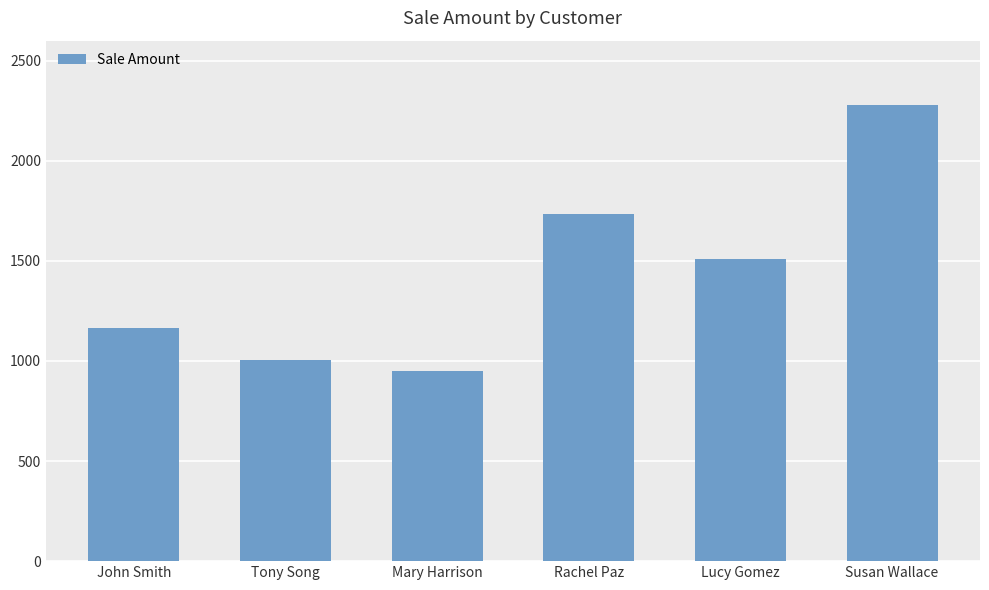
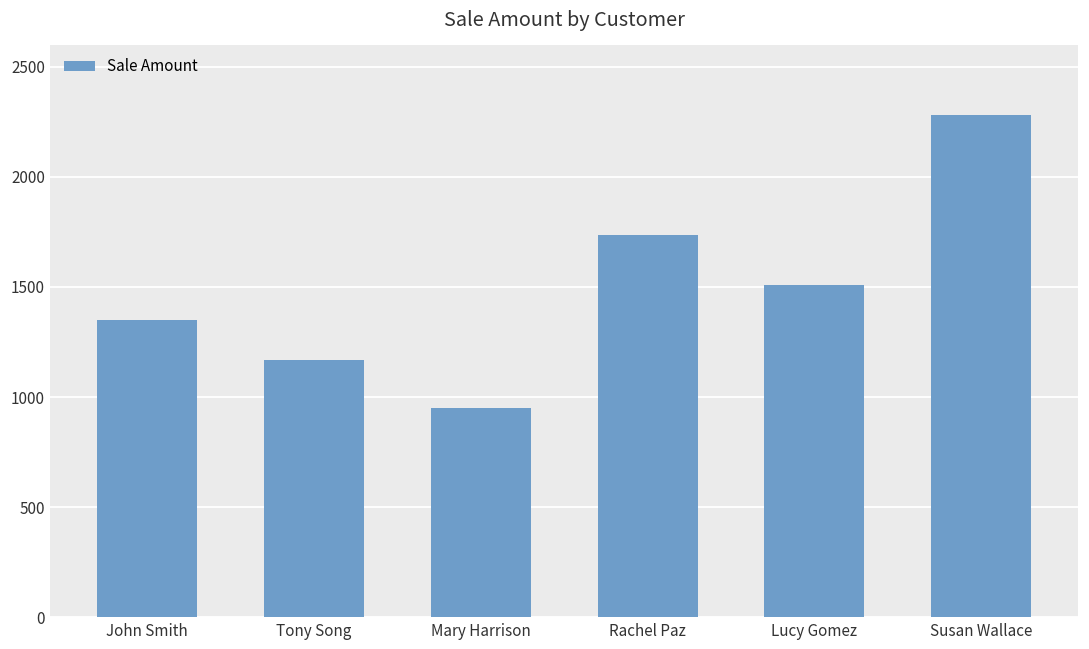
  {
-   "John Smith": 1160,
-   "Tony Song": 1010,
+   "John Smith": 1350,
+   "Tony Song": 1170,
    "Mary Harrison": 950,
    "Rachel Paz": 1740,
    "Lucy Gomez": 1510,
    "Susan Wallace": 2280
  }
